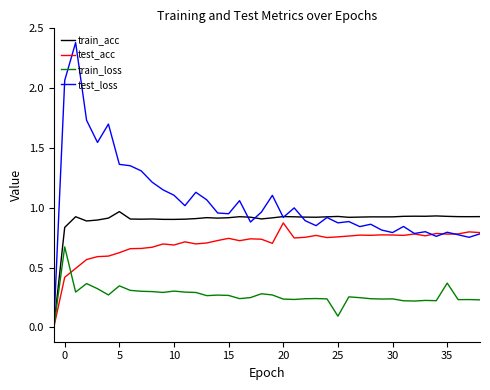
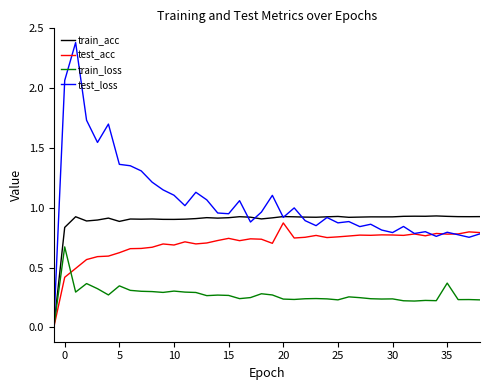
  {
    "train_acc": {
      "0": 0.84,
-     "5": 0.97,
+     "5": 0.89,
      "10": 0.90,
      "15": 0.92,
      "25": 0.93,
      "30": 0.92,
      "35": 0.93
    },
    "test_acc": {
      "0": 0.42,
      "5": 0.63,
      "10": 0.69,
      "15": 0.74,
      "20": 0.87,
      "25": 0.76
    },
    "train_loss": {
      "0": 0.67,
      "5": 0.35,
      "10": 0.30,
      "15": 0.27,
      "20": 0.24,
-     "25": 0.09,
+     "25": 0.23,
      "30": 0.24,
      "35": 0.37
    },
    "test_loss": {
      "0": 2.06,
      "5": 1.36,
      "10": 1.11,
      "15": 0.95,
      "25": 0.87
    }
  }
